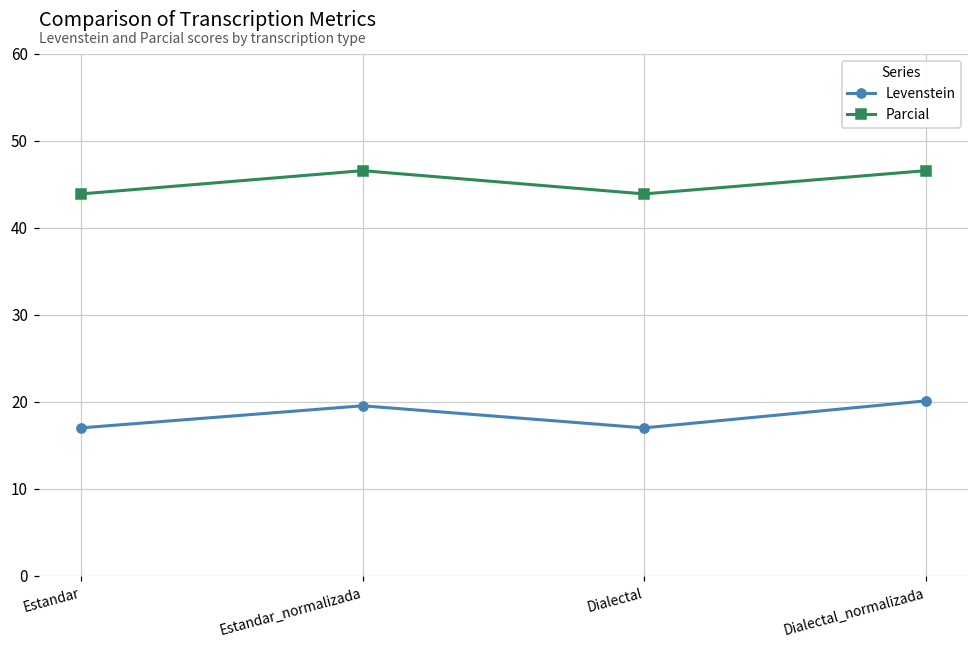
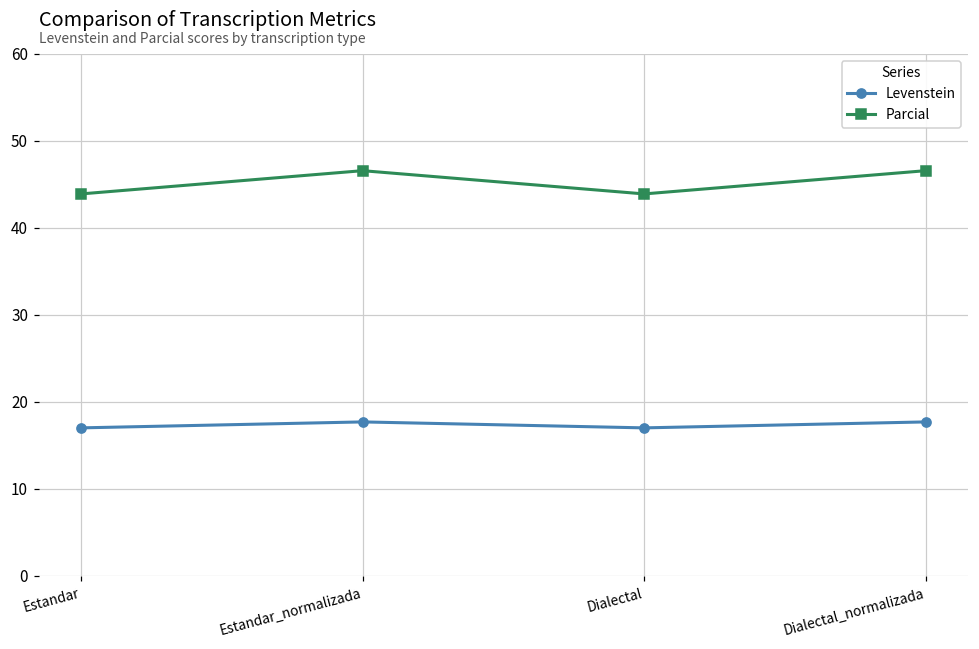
  {
    "Levenstein": {
      "Estandar": 17,
-     "Estandar_normalizada": 20,
+     "Estandar_normalizada": 18,
      "Dialectal": 17,
-     "Dialectal_normalizada": 20
+     "Dialectal_normalizada": 18
    },
    "Parcial": {
      "Estandar": 44,
      "Estandar_normalizada": 47,
      "Dialectal": 44,
      "Dialectal_normalizada": 47
    }
  }
